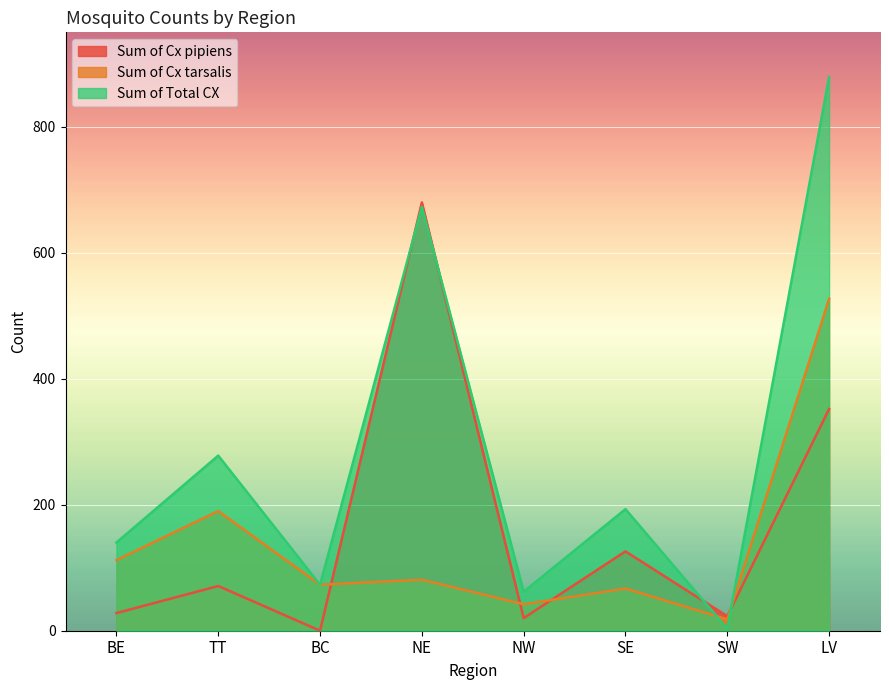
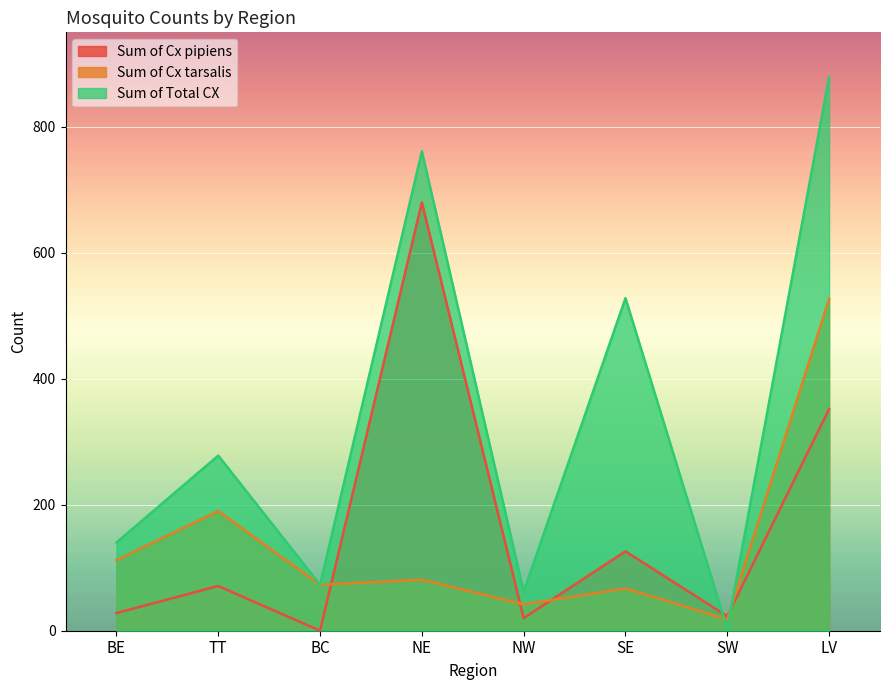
  {
    "Sum of Total CX": {
      "BE": 140,
      "TT": 280,
-     "NE": 670,
+     "NE": 760,
      "NW": 60,
-     "SE": 190,
+     "SE": 530,
      "SW": 0,
      "LV": 880
    }
  }
